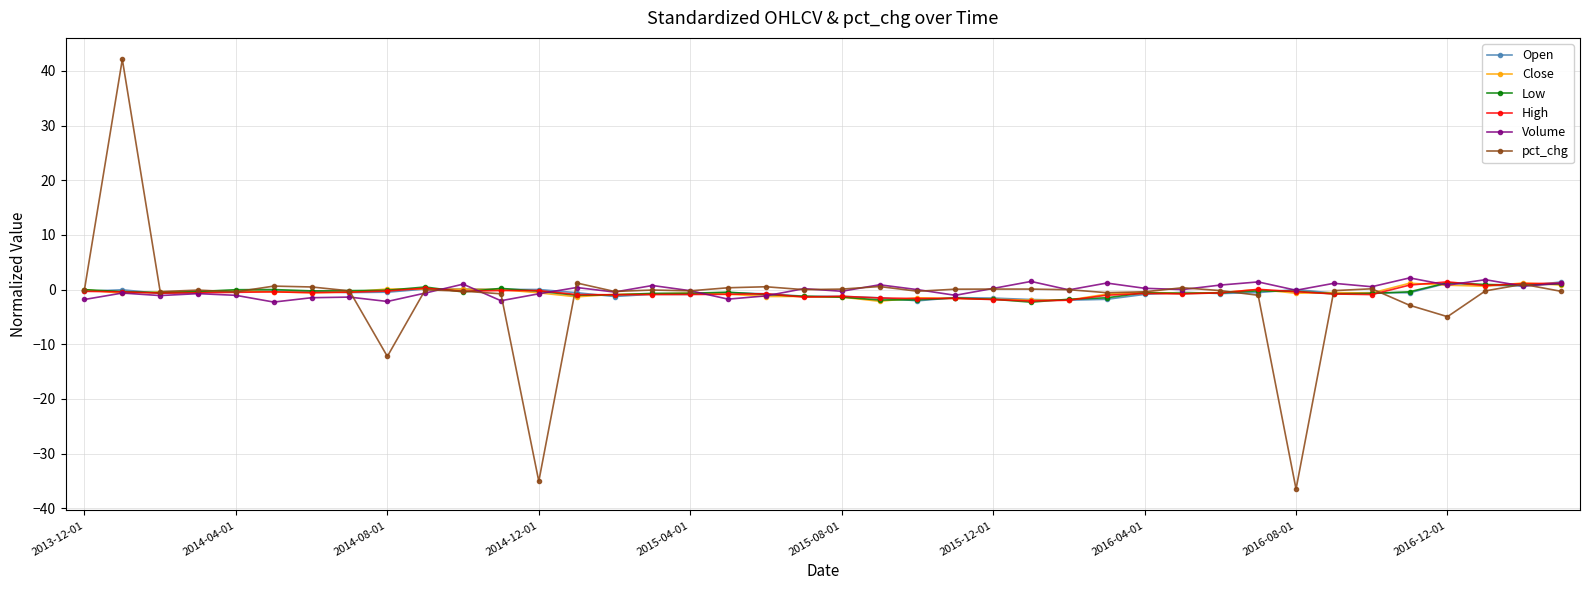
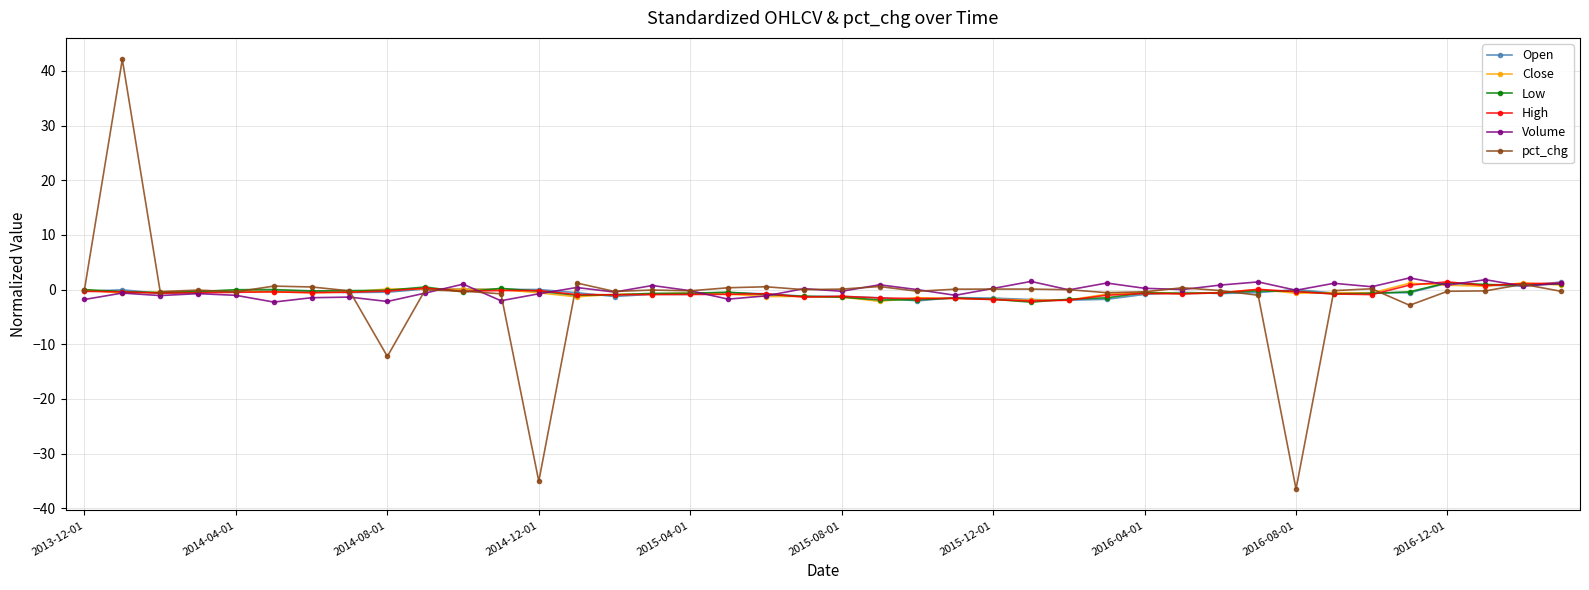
  {
    "Volume": {
      "2013-12-01": -2,
      "2014-04-01": -1,
      "2014-08-01": -2,
      "2016-04-01": 0
    },
    "pct_chg": {
      "2014-08-01": -12,
      "2014-12-01": -35,
      "2016-08-01": -36,
-     "2016-12-01": -5
+     "2016-12-01": 0
    }
  }
